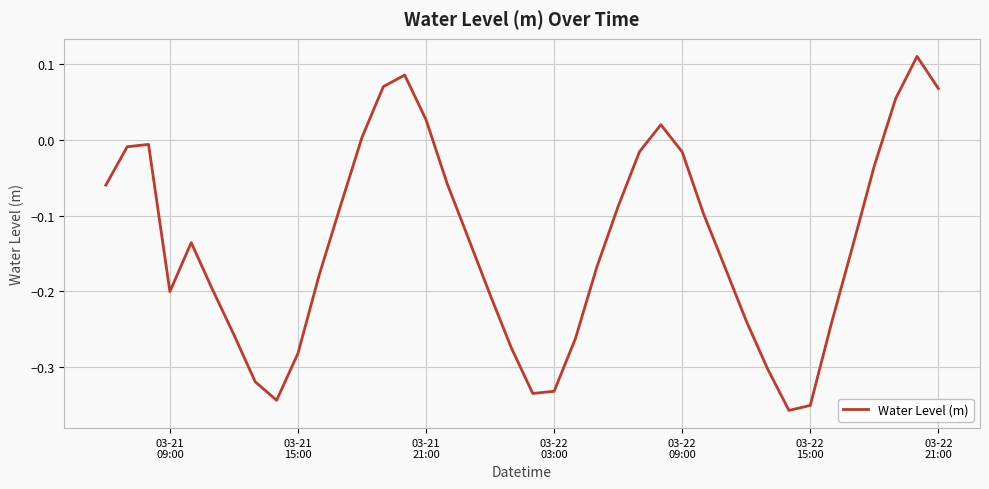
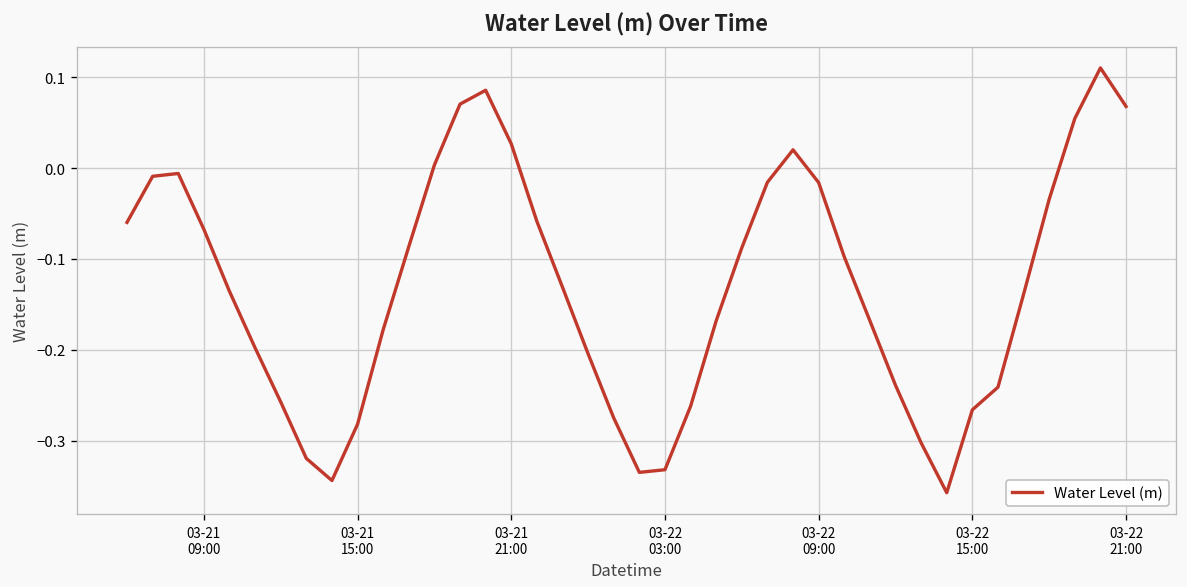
  {
-   "03-21 09:00": -0.20,
+   "03-21 09:00": -0.07,
    "03-21 15:00": -0.28,
    "03-21 21:00": 0.03,
    "03-22 03:00": -0.33,
    "03-22 09:00": -0.02,
-   "03-22 15:00": -0.35,
+   "03-22 15:00": -0.27,
    "03-22 21:00": 0.07
  }
